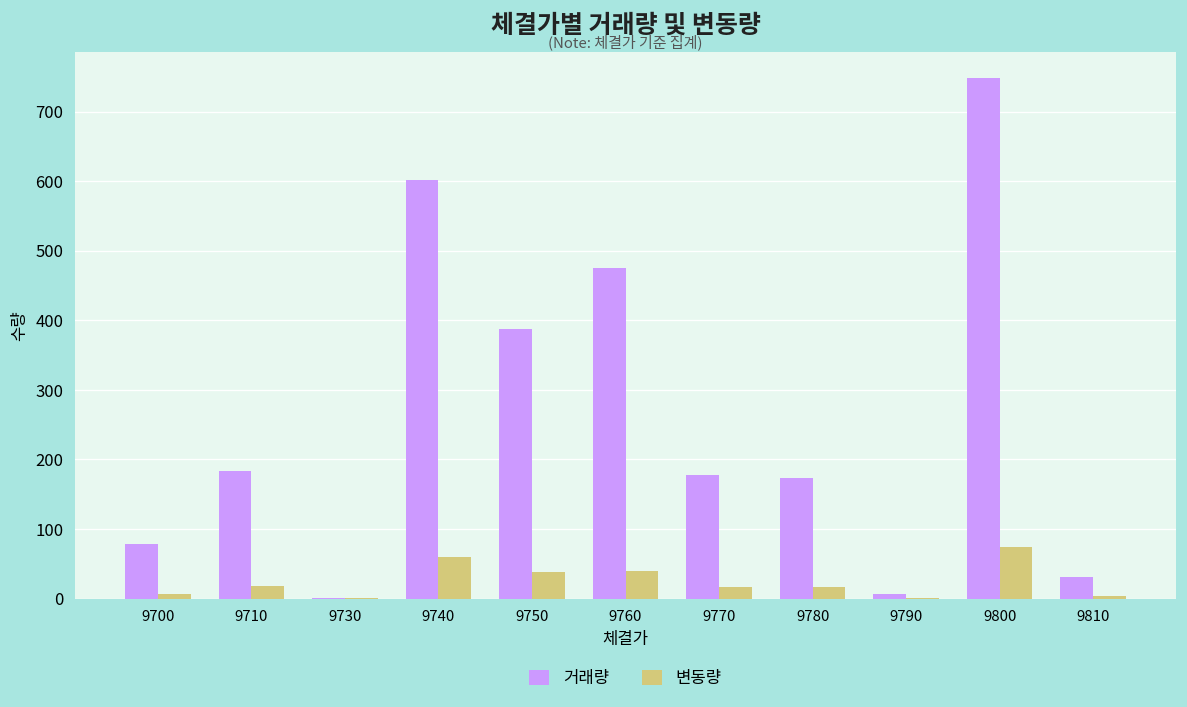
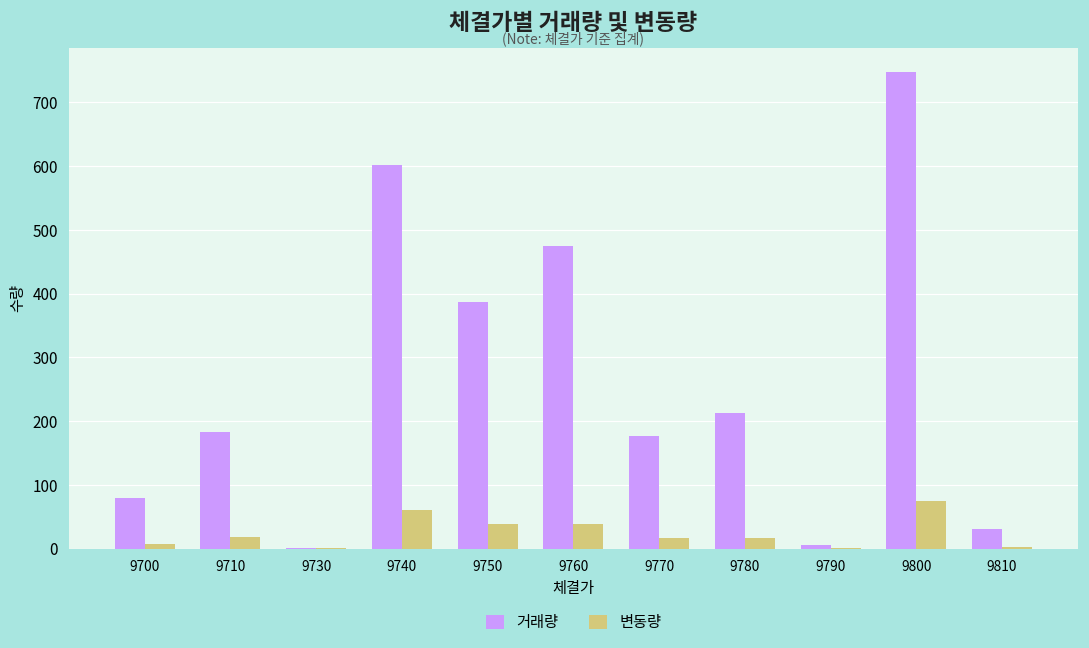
  {
    "거래량": {
      "9700": 80,
      "9710": 180,
      "9740": 600,
      "9750": 390,
      "9760": 480,
      "9770": 180,
-     "9780": 170,
+     "9780": 210,
      "9790": 10,
      "9800": 750,
      "9810": 30
    },
    "변동량": {
      "9700": 10,
      "9710": 20,
      "9740": 60,
      "9750": 40,
      "9760": 40,
      "9770": 20,
      "9780": 20,
      "9800": 70
    }
  }
